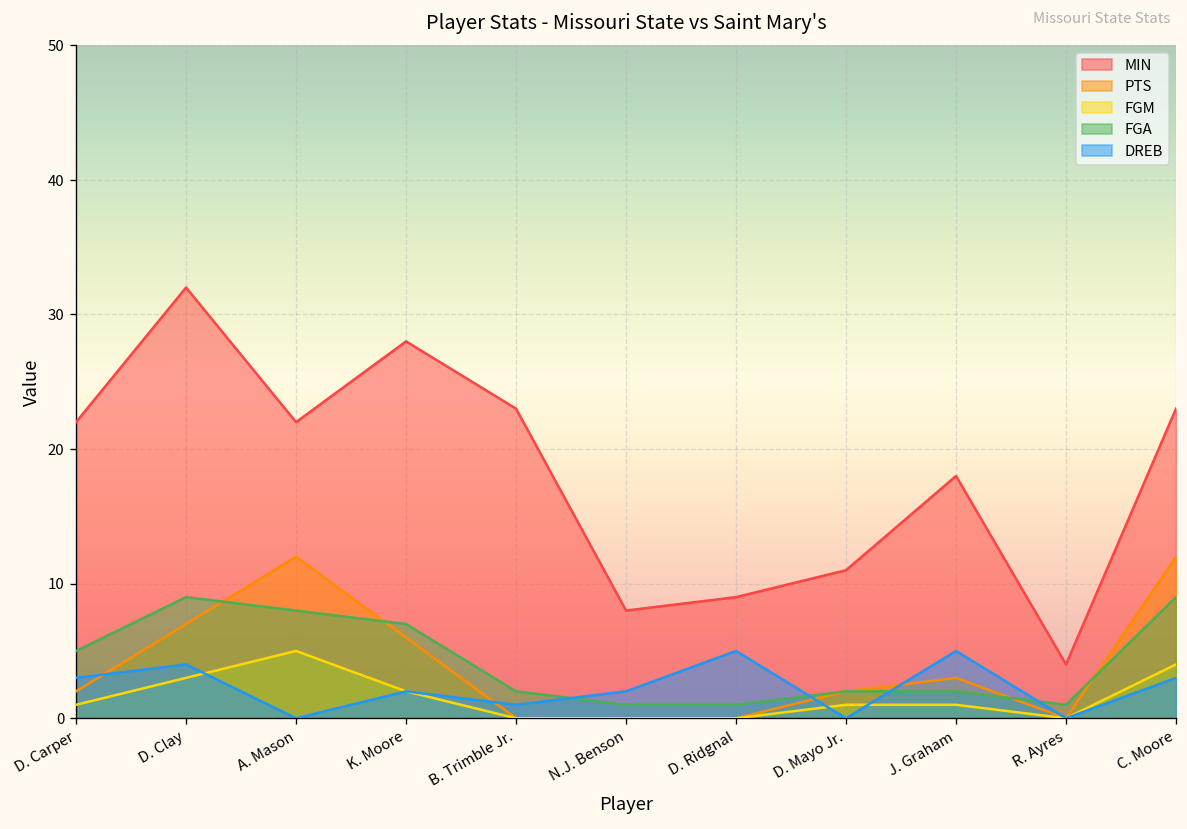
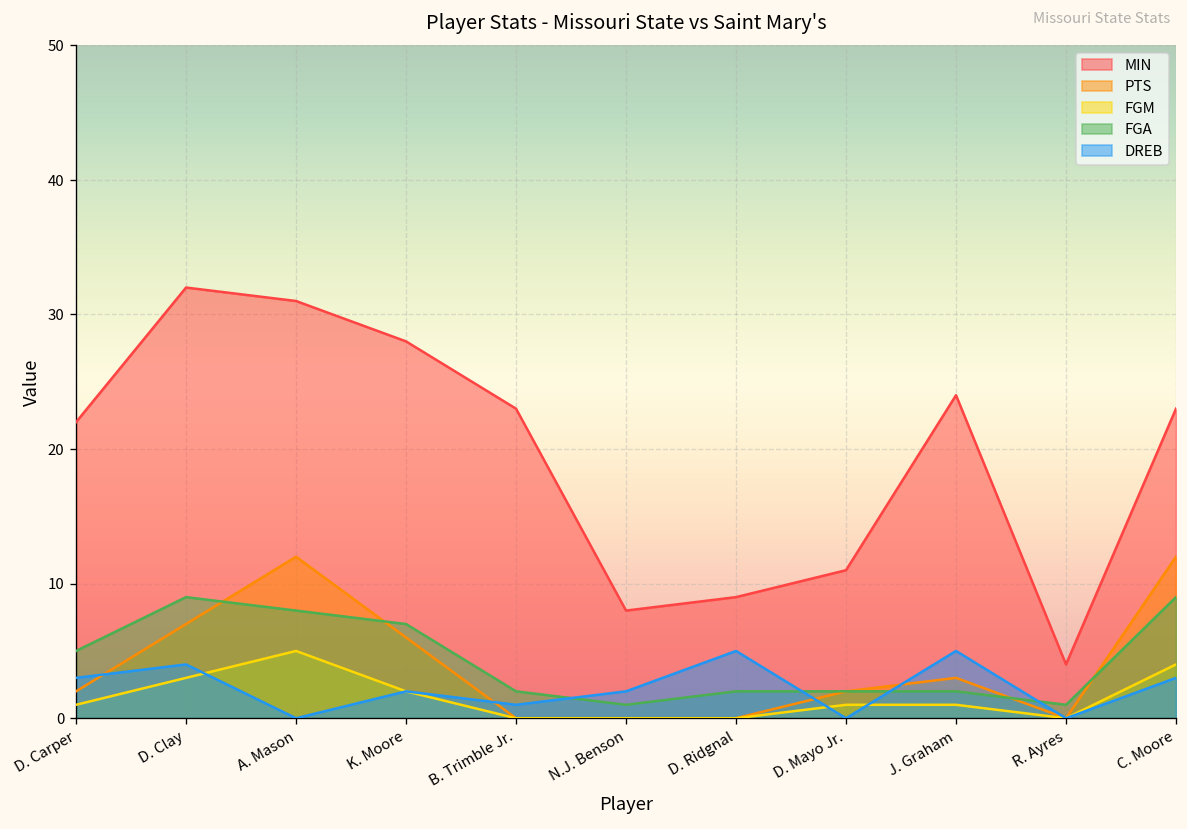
  {
    "MIN": {
      "D. Carper": 22,
      "D. Clay": 32,
-     "A. Mason": 22,
+     "A. Mason": 31,
      "K. Moore": 28,
      "B. Trimble Jr.": 23,
      "N.J. Benson": 8,
      "D. Ridgnal": 9,
      "D. Mayo Jr.": 11,
-     "J. Graham": 18,
+     "J. Graham": 24,
      "R. Ayres": 4,
      "C. Moore": 23
    },
    "FGA": {
      "D. Carper": 5,
      "D. Clay": 9,
      "A. Mason": 8,
      "K. Moore": 7,
      "B. Trimble Jr.": 2,
      "N.J. Benson": 1,
-     "D. Ridgnal": 1,
+     "D. Ridgnal": 2,
      "J. Graham": 2,
      "R. Ayres": 1,
      "C. Moore": 9
    },
    "DREB": {
      "D. Carper": 3,
      "D. Clay": 4,
      "A. Mason": 0,
      "B. Trimble Jr.": 1,
      "N.J. Benson": 2,
      "D. Ridgnal": 5,
      "D. Mayo Jr.": 0,
      "J. Graham": 5,
      "C. Moore": 3
    }
  }
